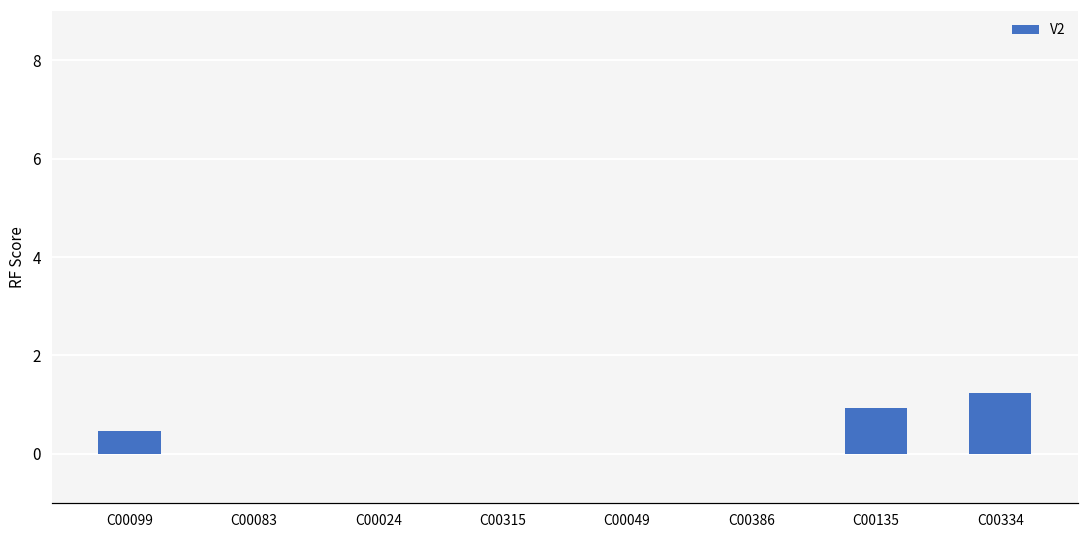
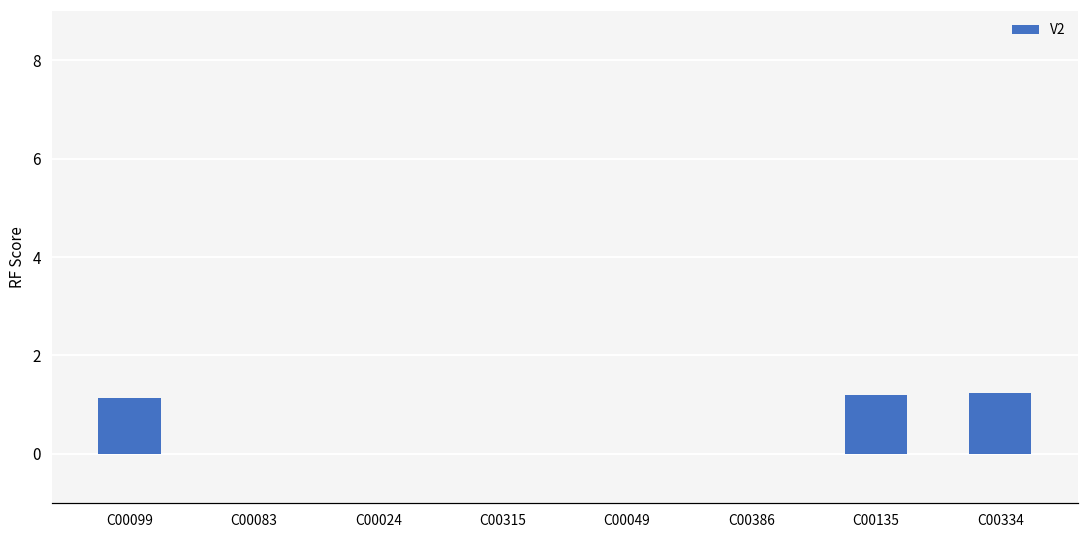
  {
-   "C00099": 0.5,
+   "C00099": 1.1,
    "C00083": 0.0,
    "C00024": 0.0,
    "C00315": 0.0,
    "C00049": 0.0,
    "C00386": 0.0,
-   "C00135": 0.9,
+   "C00135": 1.2,
    "C00334": 1.2
  }
